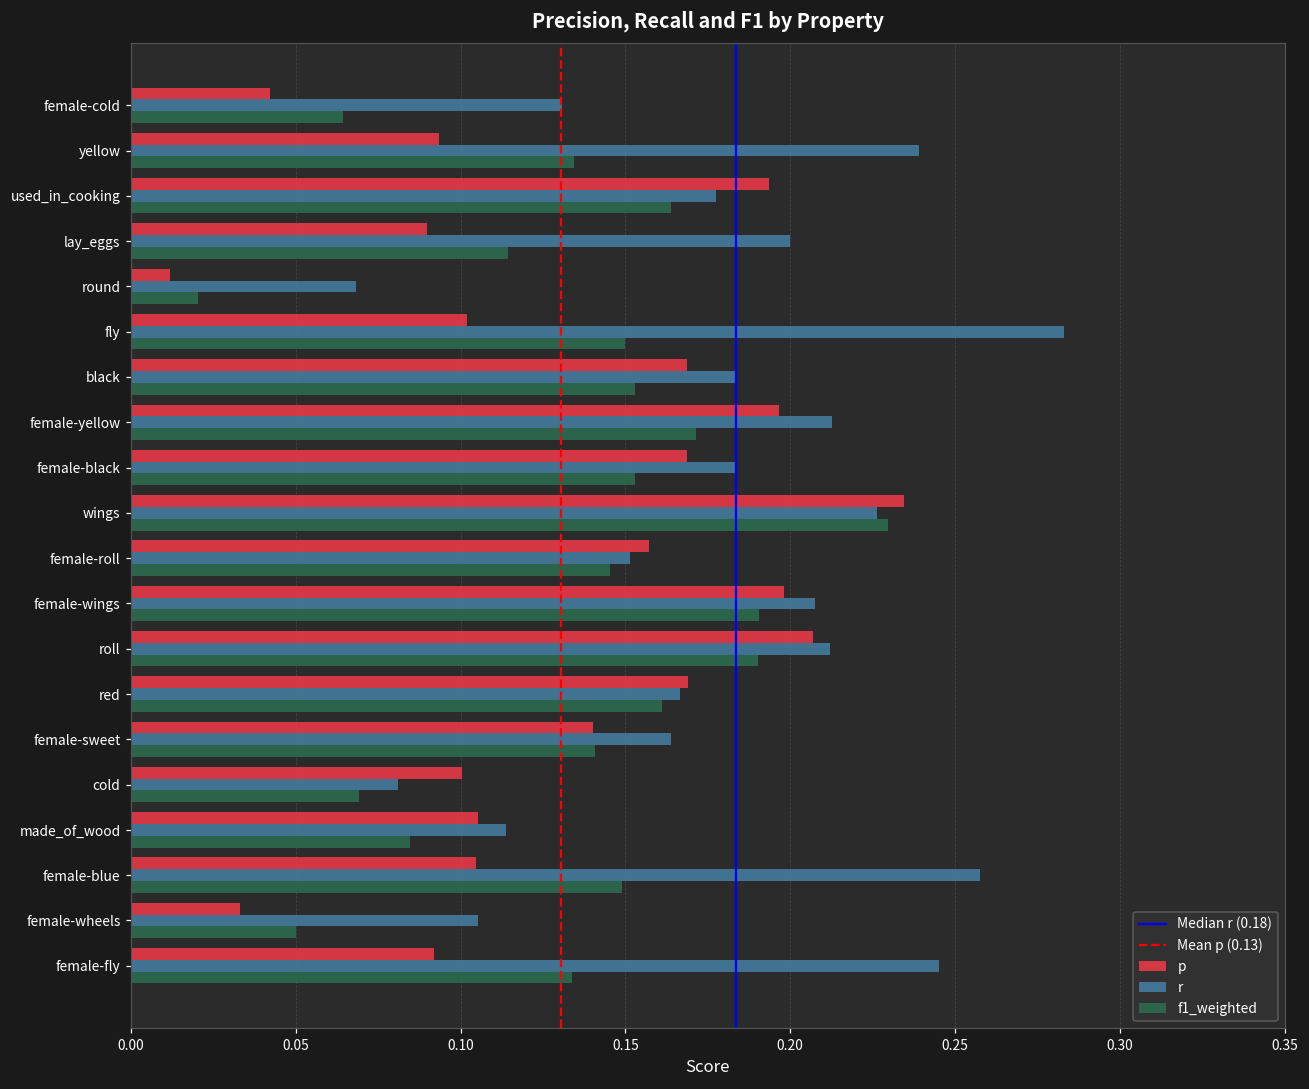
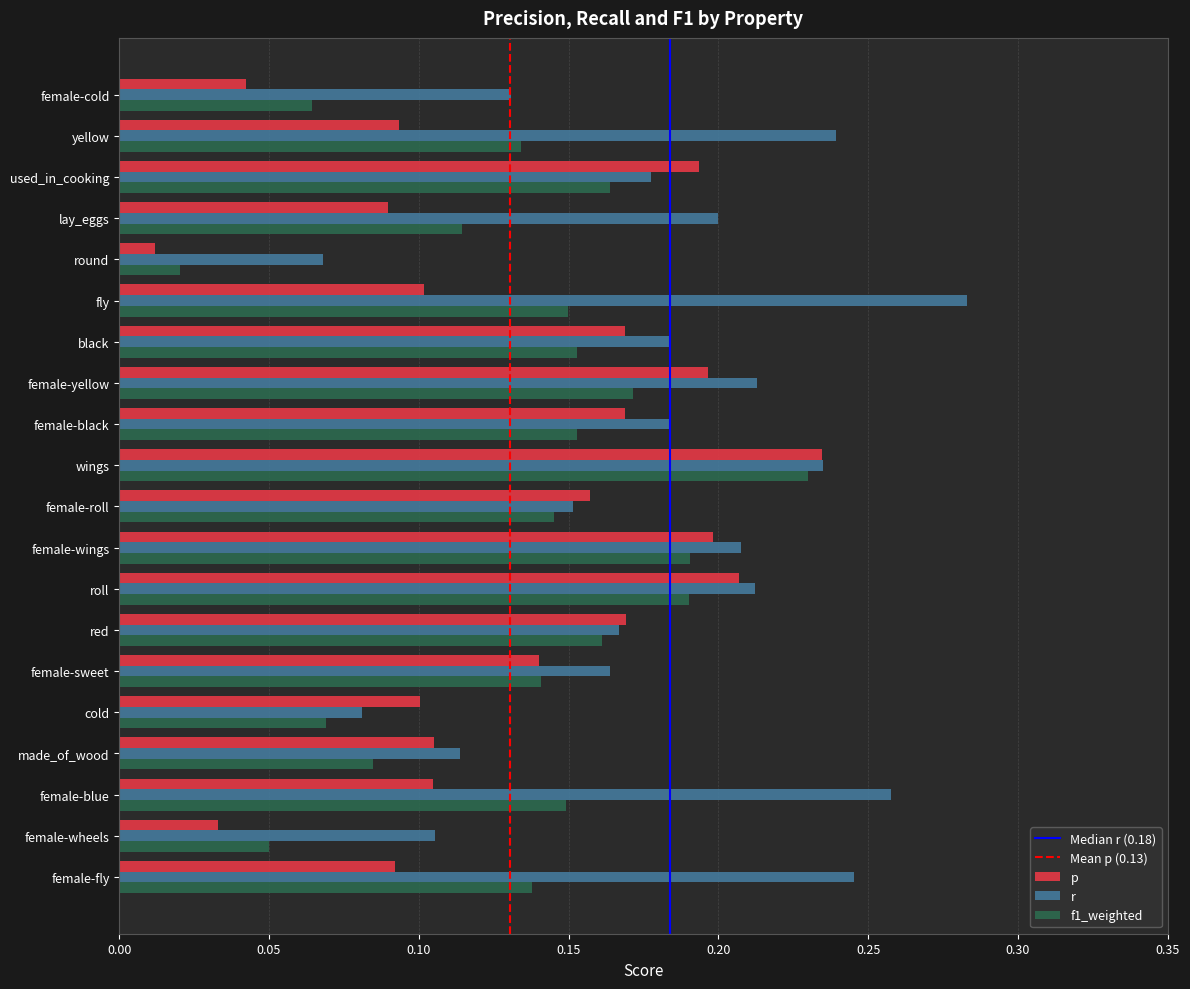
  {
    "p": {
      "female-cold": 0.042,
      "yellow": 0.093,
      "used_in_cooking": 0.194,
      "lay_eggs": 0.090,
      "round": 0.012,
      "fly": 0.102,
      "black": 0.169,
      "female-yellow": 0.196,
      "female-black": 0.169,
      "wings": 0.234,
      "female-roll": 0.157,
      "female-wings": 0.198,
      "roll": 0.207,
      "red": 0.169,
      "female-sweet": 0.140,
      "cold": 0.100,
      "made_of_wood": 0.105,
      "female-blue": 0.105,
      "female-wheels": 0.033,
      "female-fly": 0.092
    },
    "r": {
      "female-cold": 0.131,
      "yellow": 0.239,
      "used_in_cooking": 0.177,
      "lay_eggs": 0.200,
      "round": 0.068,
      "fly": 0.283,
      "black": 0.184,
      "female-yellow": 0.213,
      "female-black": 0.184,
-     "wings": 0.226,
+     "wings": 0.235,
      "female-roll": 0.152,
      "female-wings": 0.208,
      "roll": 0.212,
      "red": 0.167,
      "female-sweet": 0.164,
      "cold": 0.081,
      "made_of_wood": 0.114,
      "female-blue": 0.258,
      "female-wheels": 0.105,
      "female-fly": 0.245
    },
    "f1_weighted": {
      "female-cold": 0.064,
      "yellow": 0.134,
      "used_in_cooking": 0.164,
      "lay_eggs": 0.114,
      "round": 0.020,
      "fly": 0.150,
      "black": 0.153,
      "female-yellow": 0.171,
      "female-black": 0.153,
      "wings": 0.230,
      "female-roll": 0.145,
      "female-wings": 0.190,
      "roll": 0.190,
      "red": 0.161,
      "female-sweet": 0.141,
      "cold": 0.069,
      "made_of_wood": 0.085,
      "female-blue": 0.149,
      "female-wheels": 0.050,
-     "female-fly": 0.134
+     "female-fly": 0.138
    }
  }
